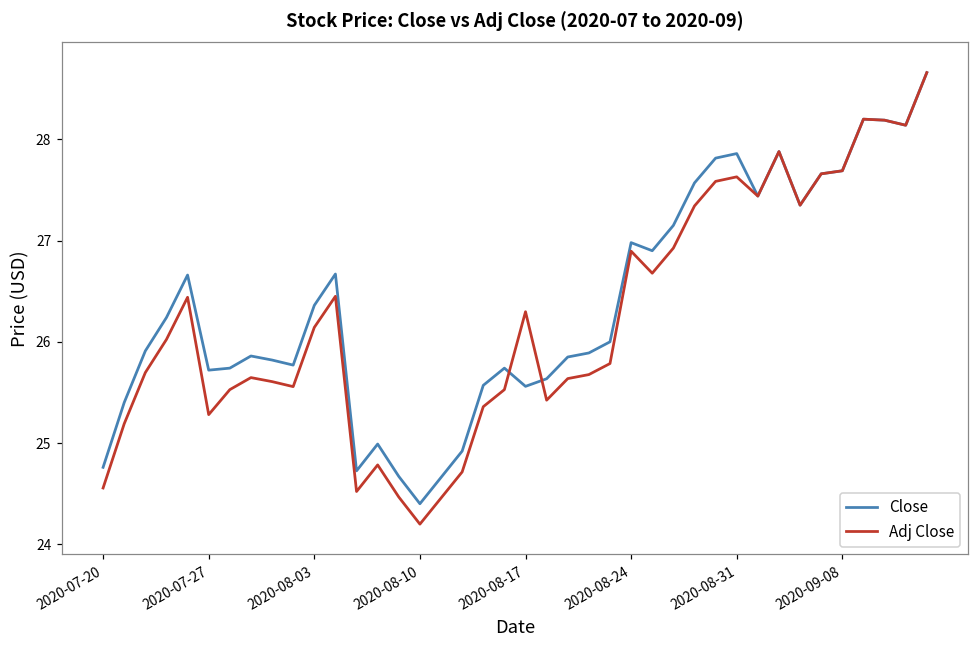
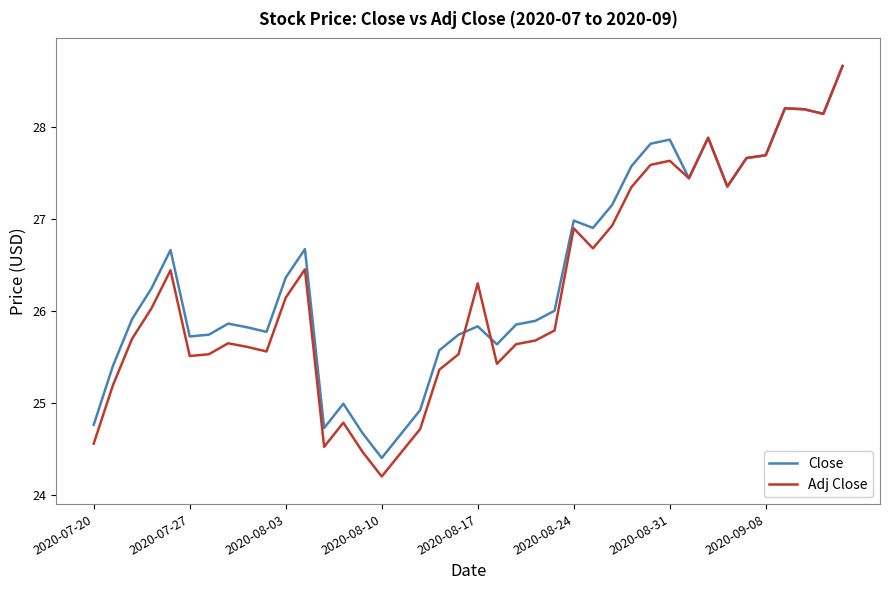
  {
    "Close": {
      "2020-07-20": 24.8,
      "2020-07-27": 25.7,
      "2020-08-03": 26.4,
      "2020-08-10": 24.4,
-     "2020-08-17": 25.6,
+     "2020-08-17": 25.8,
      "2020-08-24": 27.0,
      "2020-08-31": 27.9
    },
    "Adj Close": {
      "2020-07-20": 24.6,
-     "2020-07-27": 25.3,
+     "2020-07-27": 25.5,
      "2020-08-03": 26.1,
      "2020-08-10": 24.2,
      "2020-08-17": 26.3,
      "2020-08-24": 26.9,
      "2020-08-31": 27.6
    }
  }
